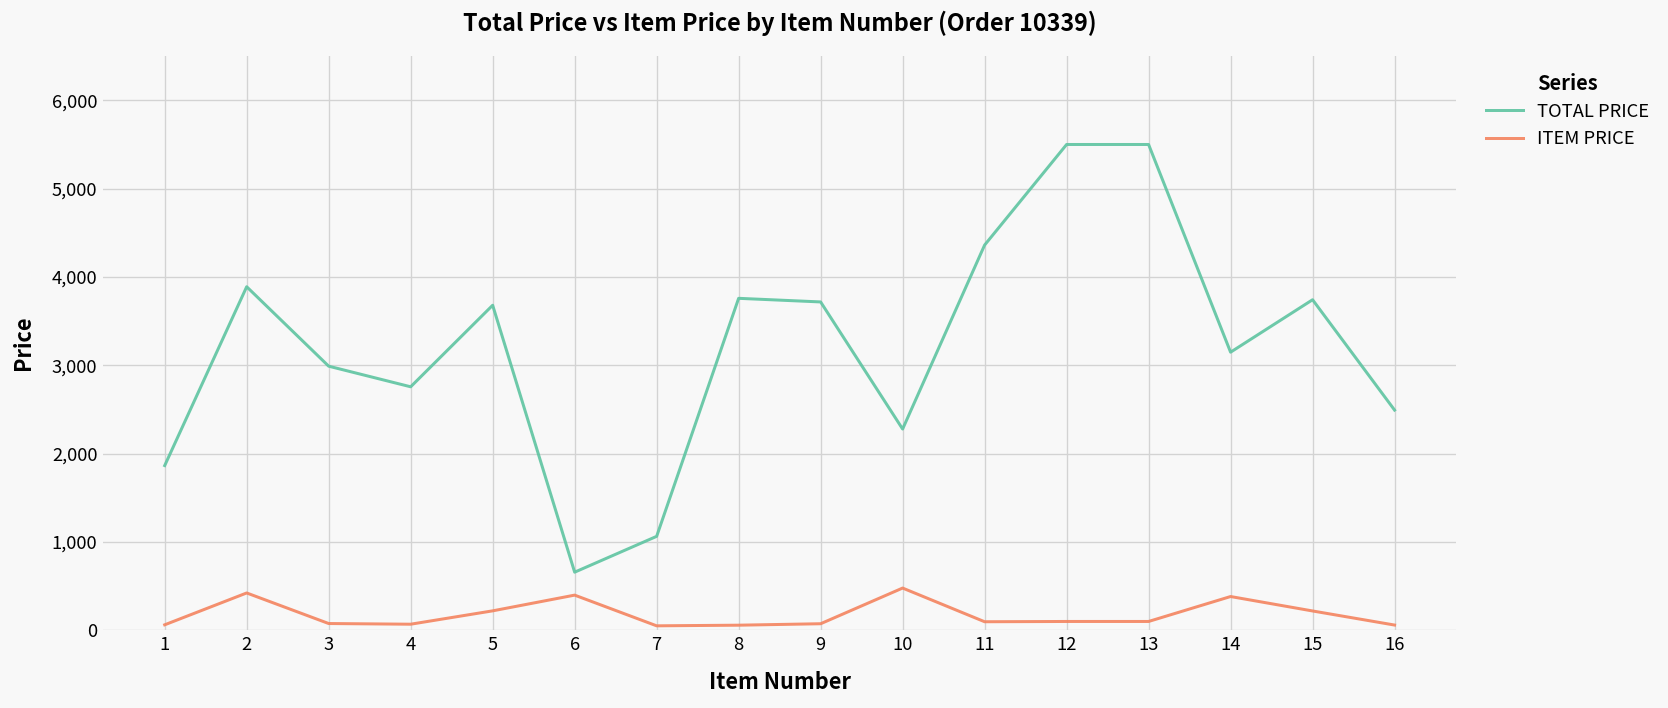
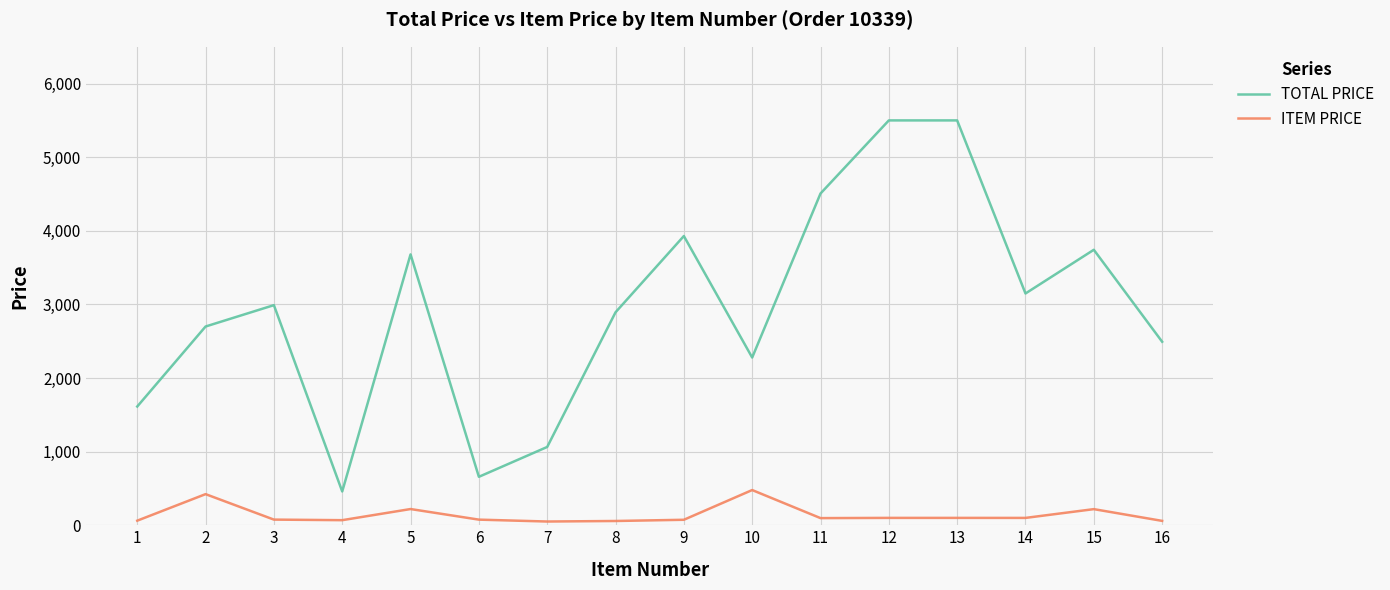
  {
    "TOTAL PRICE": {
-     "1": "1,900",
-     "2": "3,900",
+     "1": "1,600",
+     "2": "2,700",
      "3": "3,000",
-     "4": "2,800",
+     "4": "500",
      "5": "3,700",
      "6": "700",
      "7": "1,100",
-     "8": "3,800",
-     "9": "3,700",
+     "8": "2,900",
+     "9": "3,900",
      "10": "2,300",
-     "11": "4,400",
+     "11": "4,500",
      "12": "5,500",
      "13": "5,500",
      "14": "3,100",
      "15": "3,700",
      "16": "2,500"
    },
    "ITEM PRICE": {
      "1": "100",
      "2": "400",
      "3": "100",
      "4": "100",
      "5": "200",
-     "6": "400",
+     "6": "100",
      "7": "100",
      "8": "100",
      "9": "100",
      "10": "500",
      "11": "100",
      "12": "100",
      "13": "100",
-     "14": "400",
+     "14": "100",
      "15": "200",
      "16": "100"
    }
  }
